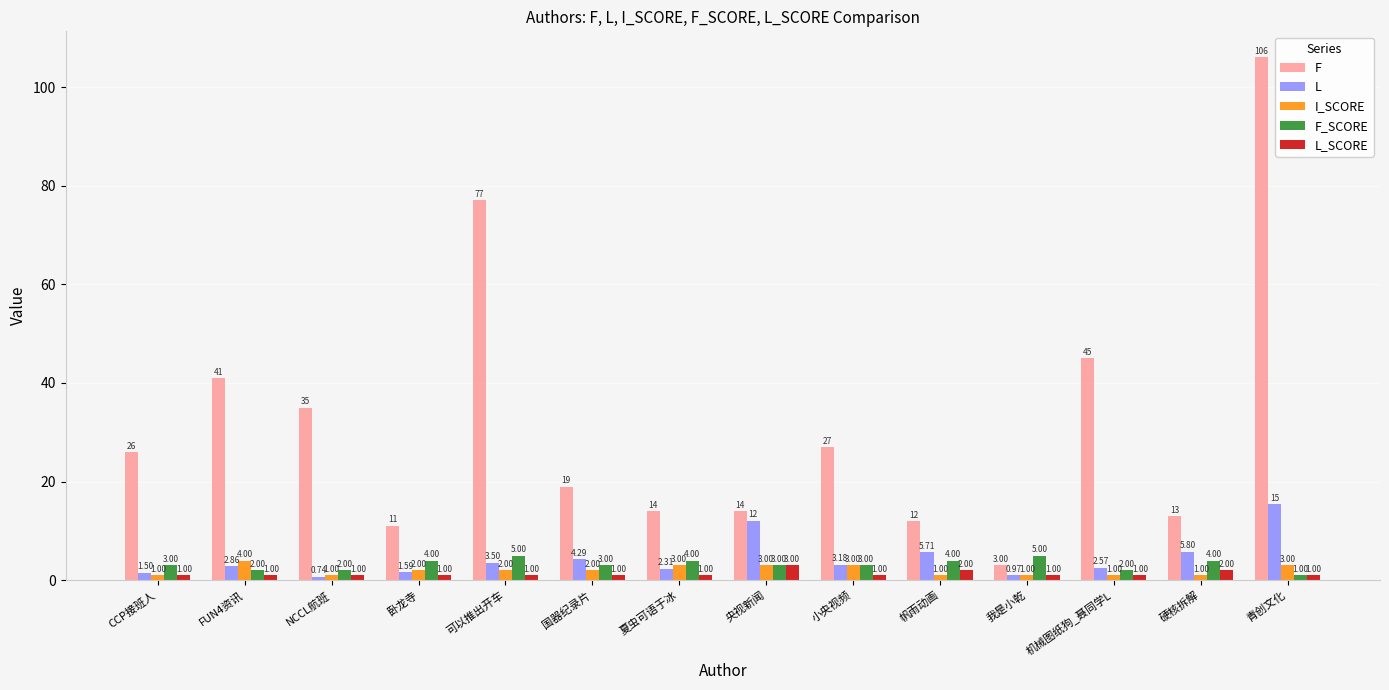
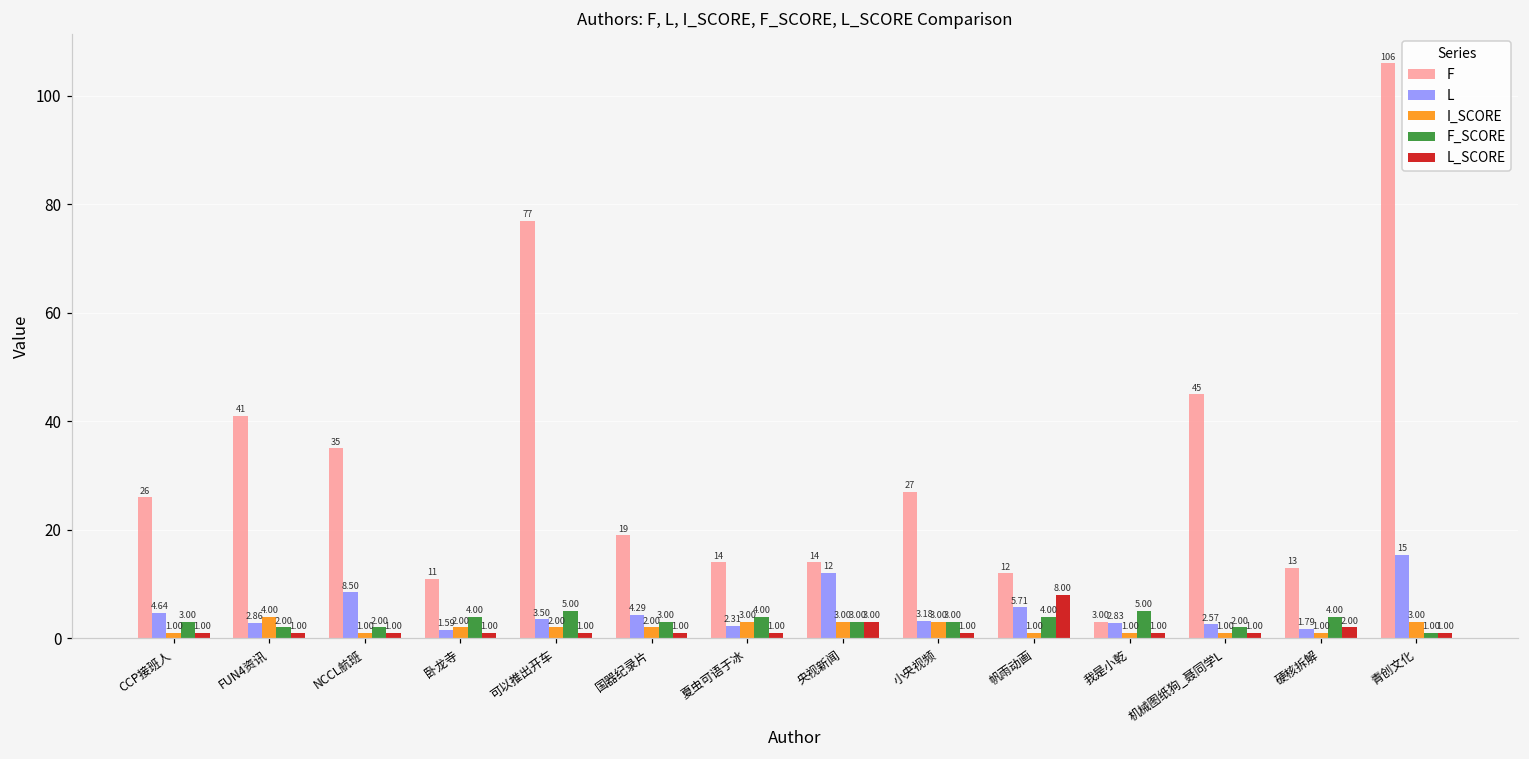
  {
    "F": {
      "CCP接班人": 26,
      "FUN4资讯": 41,
      "NCCL航班": 35,
      "卧龙寺": 11,
      "可以推出开车": 77,
      "国器纪录片": 19,
      "夏虫可语于冰": 14,
      "央视新闻": 14,
      "小央视频": 27,
      "帆雨动画": 12,
      "机械图纸狗_聂同学L": 45,
      "硬核拆解": 13,
      "青创文化": 106
    },
    "L": {
-     "CCP接班人": 1.50,
+     "CCP接班人": 4.64,
      "FUN4资讯": 2.86,
-     "NCCL航班": 0.74,
+     "NCCL航班": 8.50,
      "卧龙寺": 1.59,
      "可以推出开车": 3.50,
      "国器纪录片": 4.29,
      "夏虫可语于冰": 2.31,
      "央视新闻": 12,
      "帆雨动画": 5.71,
-     "我是小乾": 0.97,
+     "我是小乾": 2.83,
      "机械图纸狗_聂同学L": 2.57,
-     "硬核拆解": 5.80,
+     "硬核拆解": 1.79,
      "青创文化": 15
    },
    "I_SCORE": {
      "CCP接班人": 1.00,
      "FUN4资讯": 4.00,
      "NCCL航班": 1.00,
      "可以推出开车": 2.00,
      "国器纪录片": 2.00,
      "夏虫可语于冰": 3.00,
      "帆雨动画": 1.00,
      "我是小乾": 1.00,
      "机械图纸狗_聂同学L": 1.00,
      "硬核拆解": 1.00,
      "青创文化": 3.00
    },
    "F_SCORE": {
      "CCP接班人": 3.00,
      "FUN4资讯": 2.00,
      "NCCL航班": 2.00,
      "卧龙寺": 4.00,
      "可以推出开车": 5.00,
      "国器纪录片": 3.00,
      "夏虫可语于冰": 4.00,
      "帆雨动画": 4.00,
      "我是小乾": 5.00,
      "机械图纸狗_聂同学L": 2.00,
      "硬核拆解": 4.00
    },
    "L_SCORE": {
      "CCP接班人": 1.00,
      "FUN4资讯": 1.00,
      "NCCL航班": 1.00,
      "卧龙寺": 1.00,
      "可以推出开车": 1.00,
      "国器纪录片": 1.00,
      "夏虫可语于冰": 1.00,
      "小央视频": 1.00,
-     "帆雨动画": 2.00,
+     "帆雨动画": 8.00,
      "我是小乾": 1.00,
      "机械图纸狗_聂同学L": 1.00,
      "硬核拆解": 2.00
    }
  }
